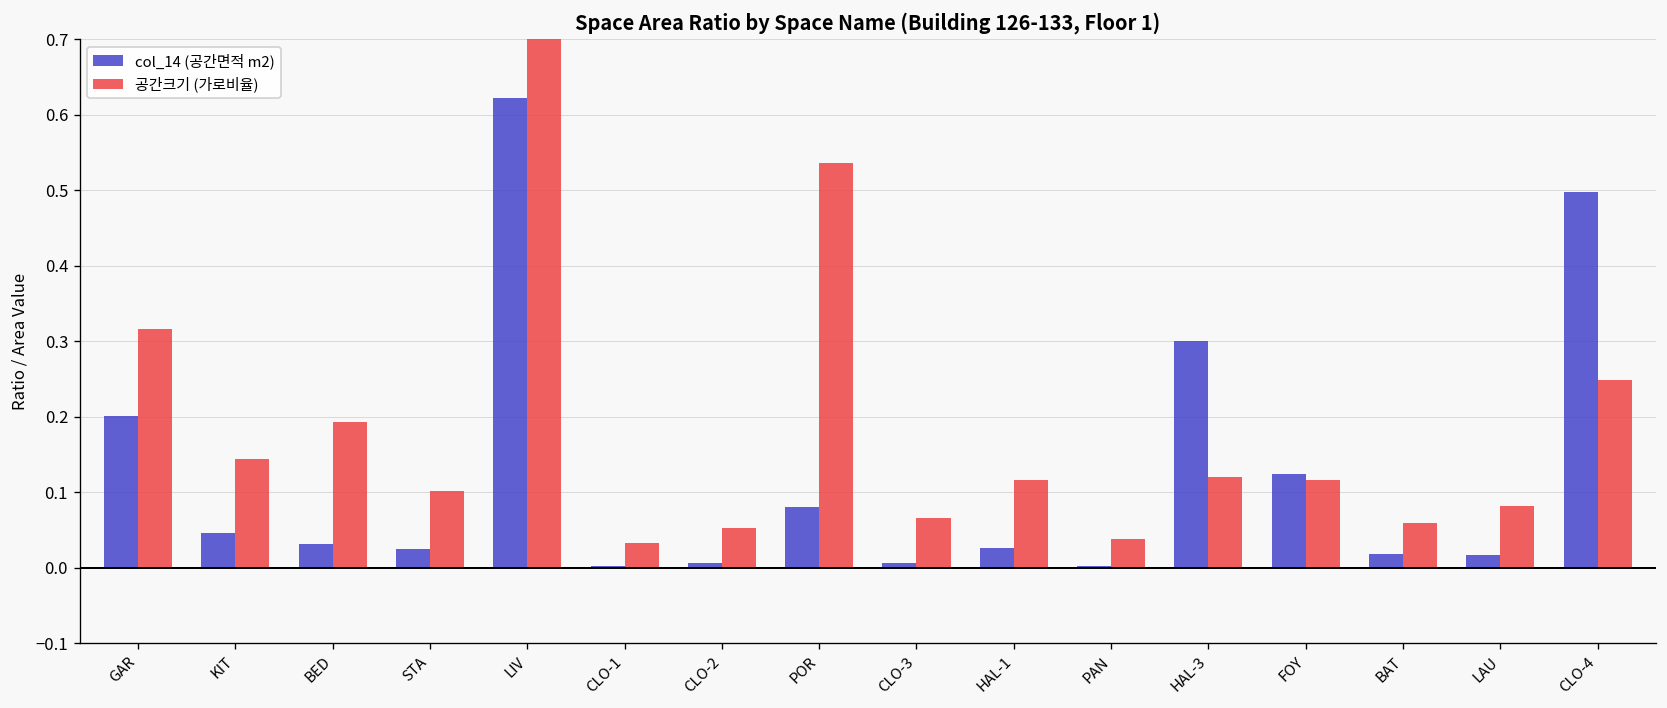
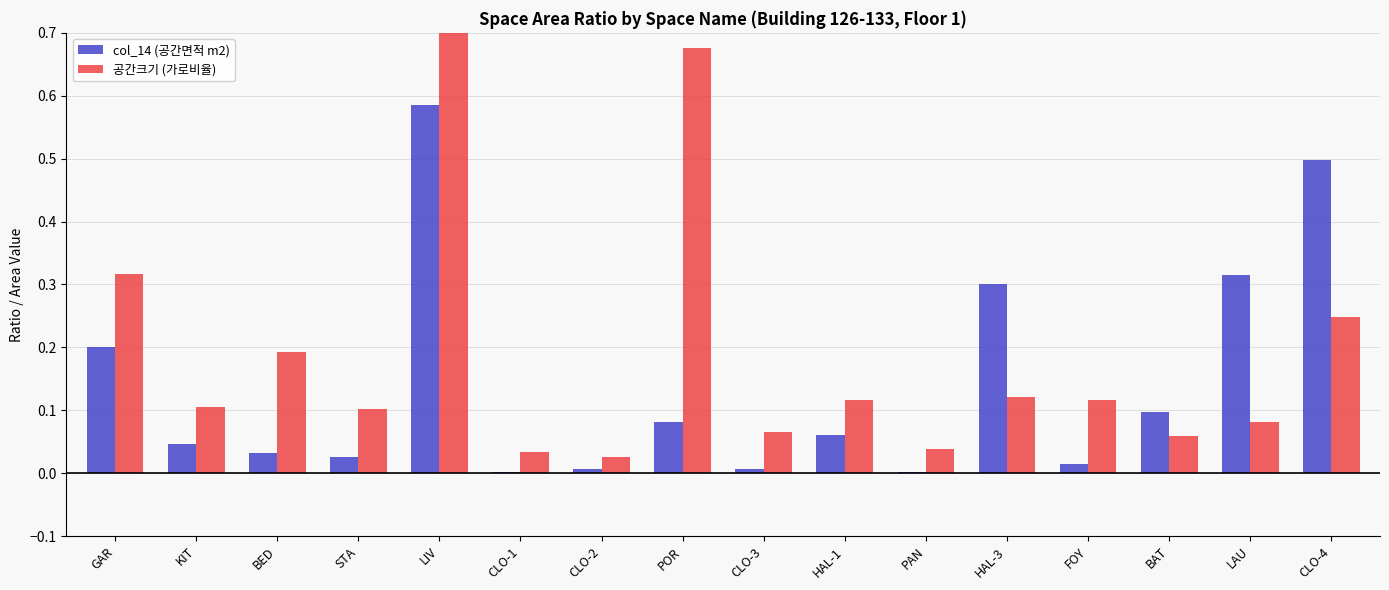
  {
    "col_14 (공간면적 m2)": {
      "GAR": 0.20,
      "KIT": 0.05,
      "BED": 0.03,
      "STA": 0.03,
-     "LIV": 0.62,
+     "LIV": 0.58,
      "CLO-2": 0.01,
      "POR": 0.08,
      "CLO-3": 0.01,
-     "HAL-1": 0.03,
+     "HAL-1": 0.06,
      "HAL-3": 0.30,
-     "FOY": 0.12,
-     "BAT": 0.02,
-     "LAU": 0.02,
+     "FOY": 0.02,
+     "BAT": 0.10,
+     "LAU": 0.32,
      "CLO-4": 0.50
    },
    "공간크기 (가로비율)": {
      "GAR": 0.32,
-     "KIT": 0.14,
+     "KIT": 0.11,
      "BED": 0.19,
      "STA": 0.10,
      "CLO-1": 0.03,
-     "CLO-2": 0.05,
-     "POR": 0.54,
+     "CLO-2": 0.03,
+     "POR": 0.68,
      "CLO-3": 0.07,
      "HAL-1": 0.12,
      "PAN": 0.04,
      "HAL-3": 0.12,
      "FOY": 0.12,
      "BAT": 0.06,
      "LAU": 0.08,
      "CLO-4": 0.25
    }
  }
